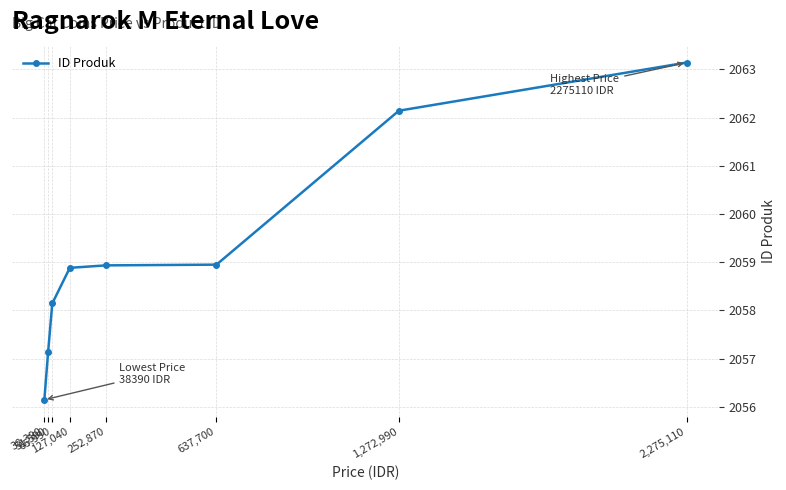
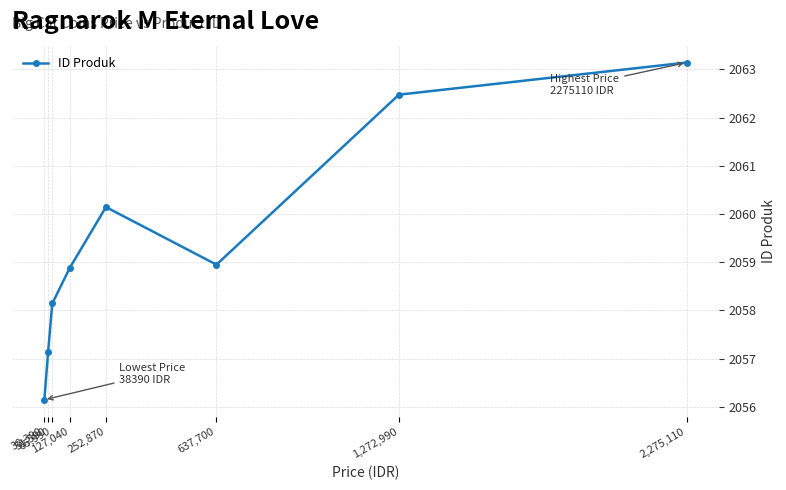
  {
    "51,590": 2057.1,
    "65,990": 2058.1,
    "127,040": 2058.9,
-   "252,870": 2058.9,
+   "252,870": 2060.1,
    "637,700": 2058.9,
-   "1,272,990": 2062.1
+   "1,272,990": 2062.5
  }
